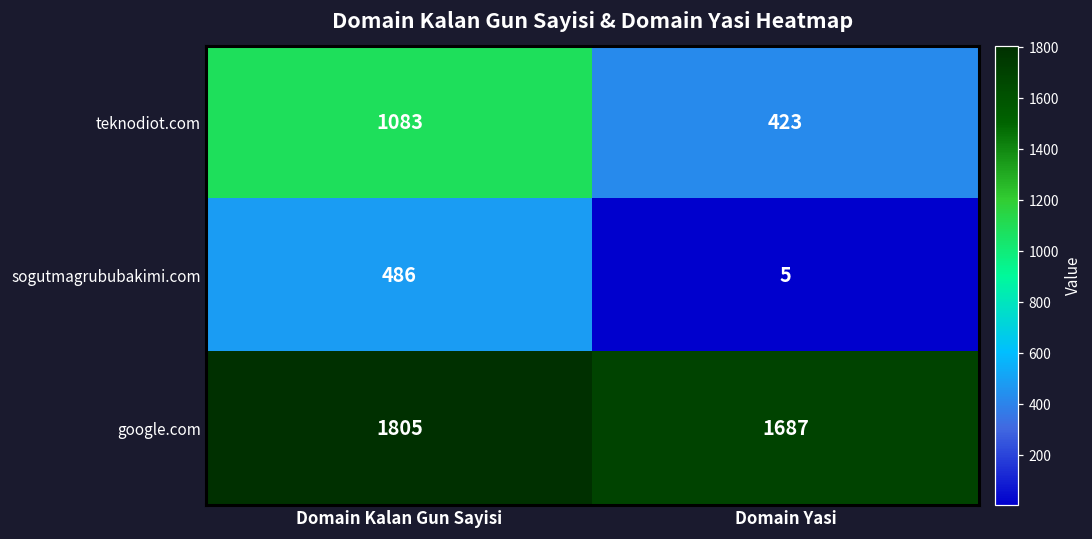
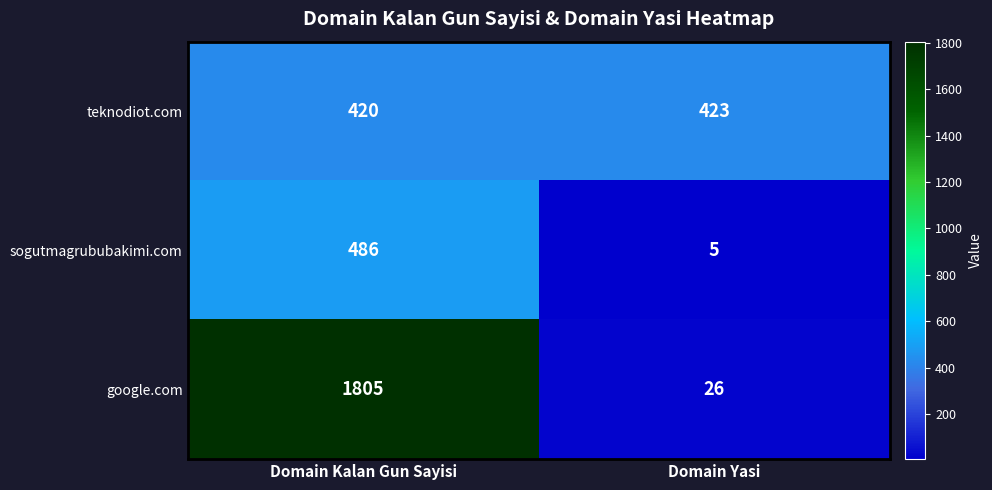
  {
    "teknodiot.com": {
-     "Domain Kalan Gun Sayisi": 1083,
+     "Domain Kalan Gun Sayisi": 420,
      "Domain Yasi": 423
    },
    "sogutmagrububakimi.com": {
      "Domain Kalan Gun Sayisi": 486,
      "Domain Yasi": 5
    },
    "google.com": {
      "Domain Kalan Gun Sayisi": 1805,
-     "Domain Yasi": 1687
+     "Domain Yasi": 26
    }
  }
